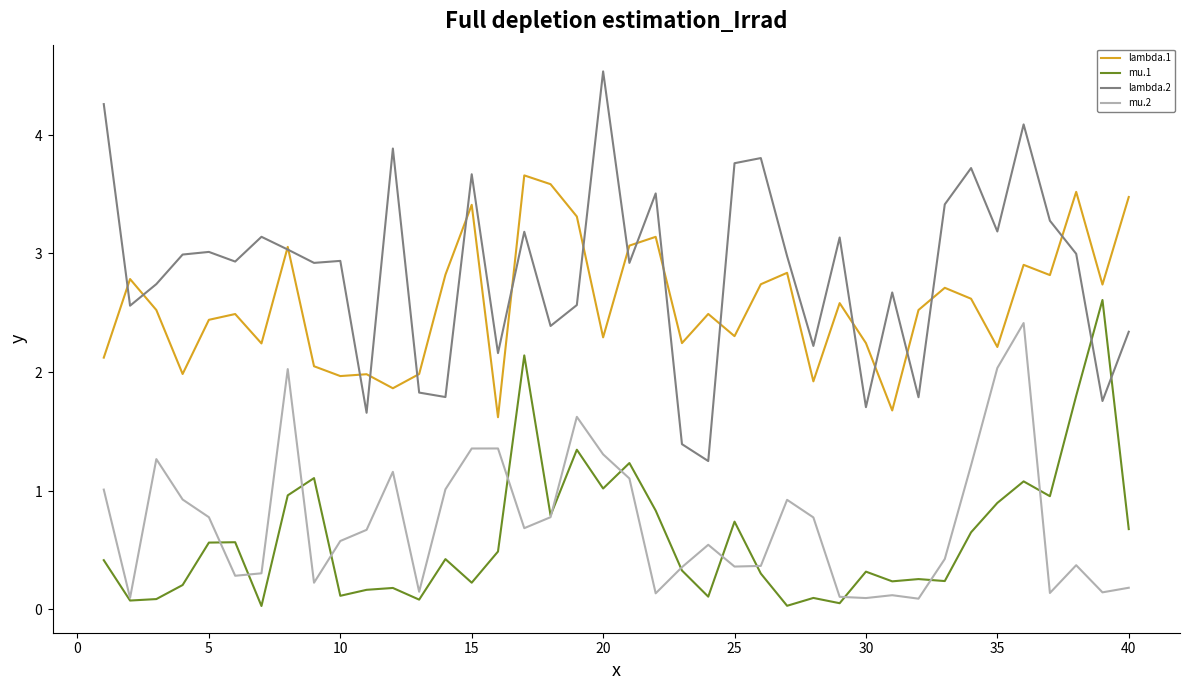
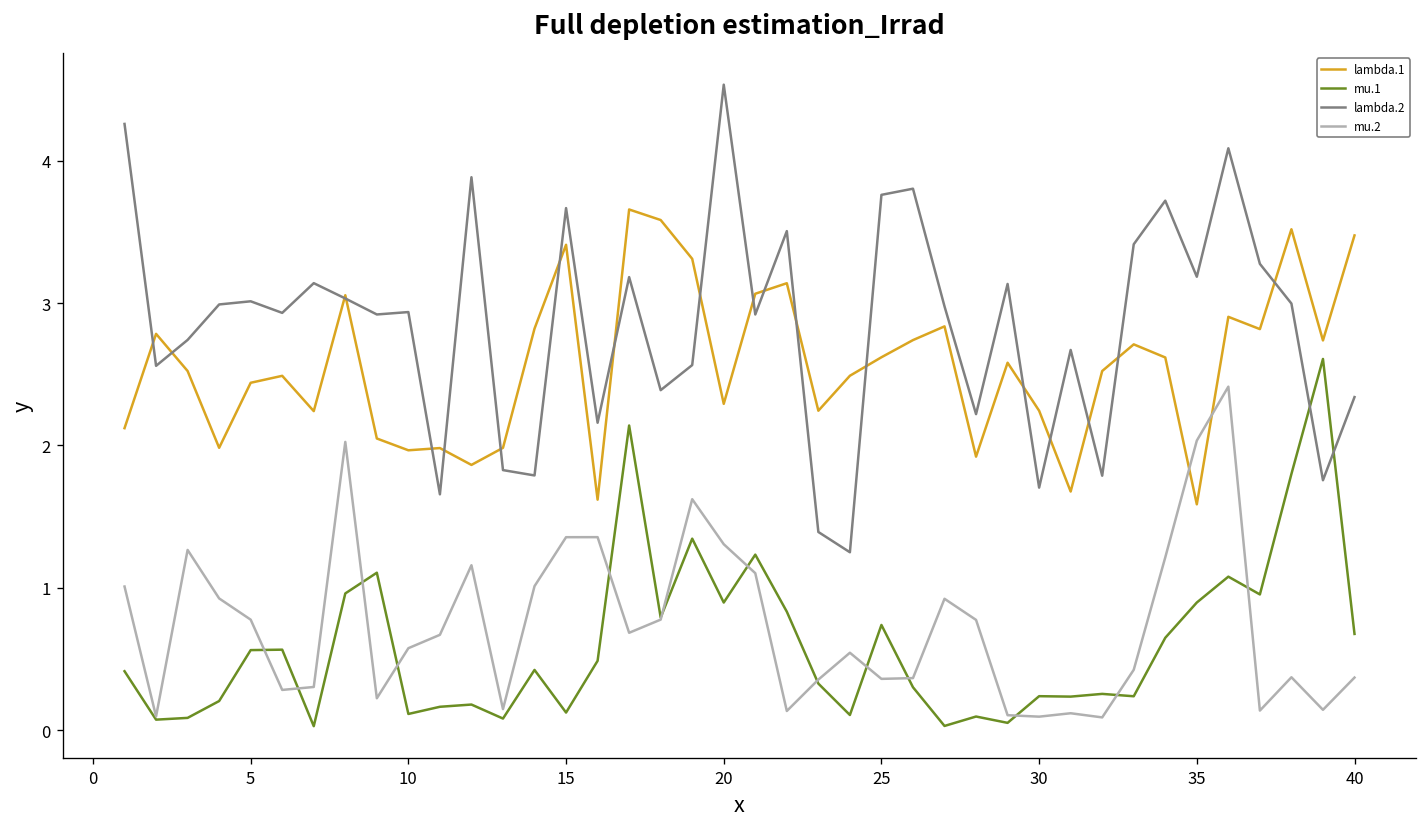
  {
    "lambda.1": {
      "5": 2.44,
      "10": 1.97,
      "15": 3.41,
      "20": 2.29,
-     "25": 2.30,
+     "25": 2.62,
      "30": 2.24,
-     "35": 2.21,
+     "35": 1.59,
      "40": 3.48
    },
    "mu.1": {
      "5": 0.56,
      "10": 0.11,
-     "15": 0.22,
-     "20": 1.02,
+     "15": 0.12,
+     "20": 0.90,
      "25": 0.74,
-     "30": 0.32,
+     "30": 0.24,
      "35": 0.90,
      "40": 0.68
    },
    "lambda.2": {
      "5": 3.01,
      "10": 2.94,
      "15": 3.67,
      "20": 4.53,
      "25": 3.76,
      "30": 1.70,
      "35": 3.18,
      "40": 2.34
    },
    "mu.2": {
      "5": 0.78,
      "10": 0.58,
      "15": 1.36,
      "20": 1.31,
      "25": 0.36,
      "30": 0.09,
      "35": 2.03,
-     "40": 0.18
+     "40": 0.37
    }
  }
